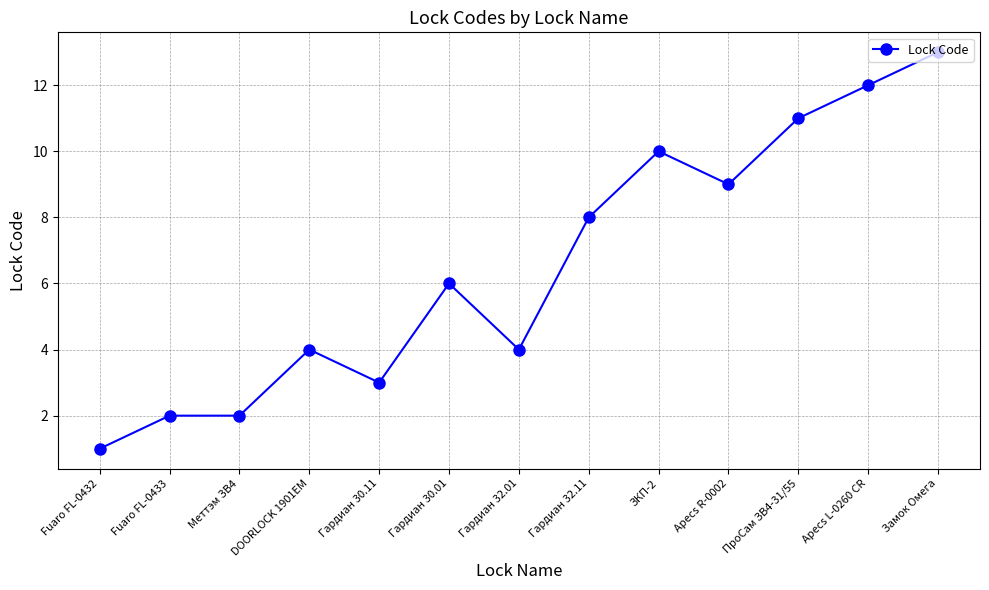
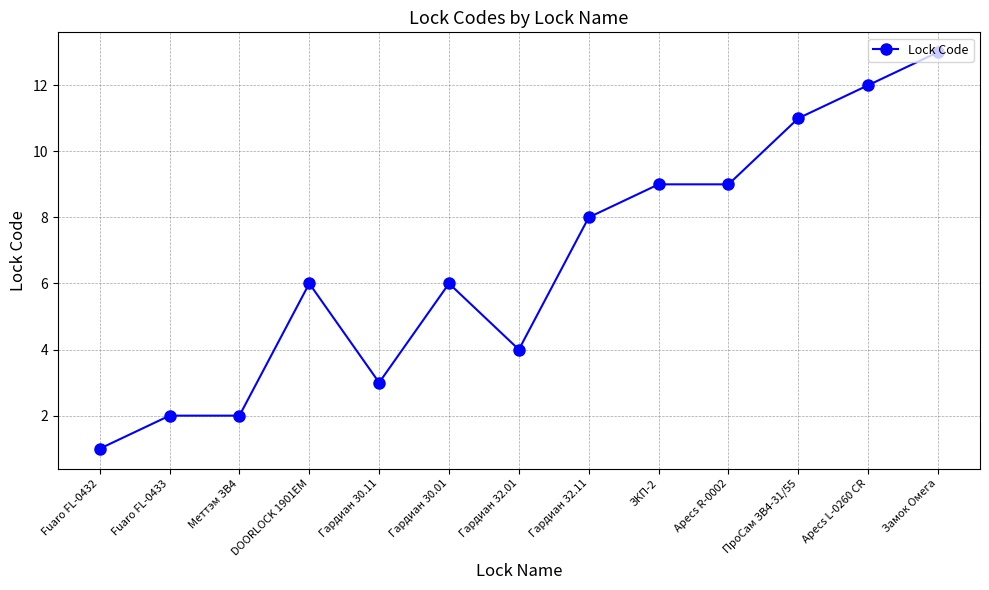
  {
    "Fuaro FL-0432": 1,
    "Fuaro FL-0433": 2,
    "Меттэм ЗВ4": 2,
-   "DOORLOCK 1901EM": 4,
+   "DOORLOCK 1901EM": 6,
    "Гардиан 30.11": 3,
    "Гардиан 30.01": 6,
    "Гардиан 32.01": 4,
    "Гардиан 32.11": 8,
-   "ЗКП-2": 10,
+   "ЗКП-2": 9,
    "Apecs R-0002": 9,
    "ПроСам ЗВ4-31/55": 11,
    "Apecs L-0260 CR": 12
  }
